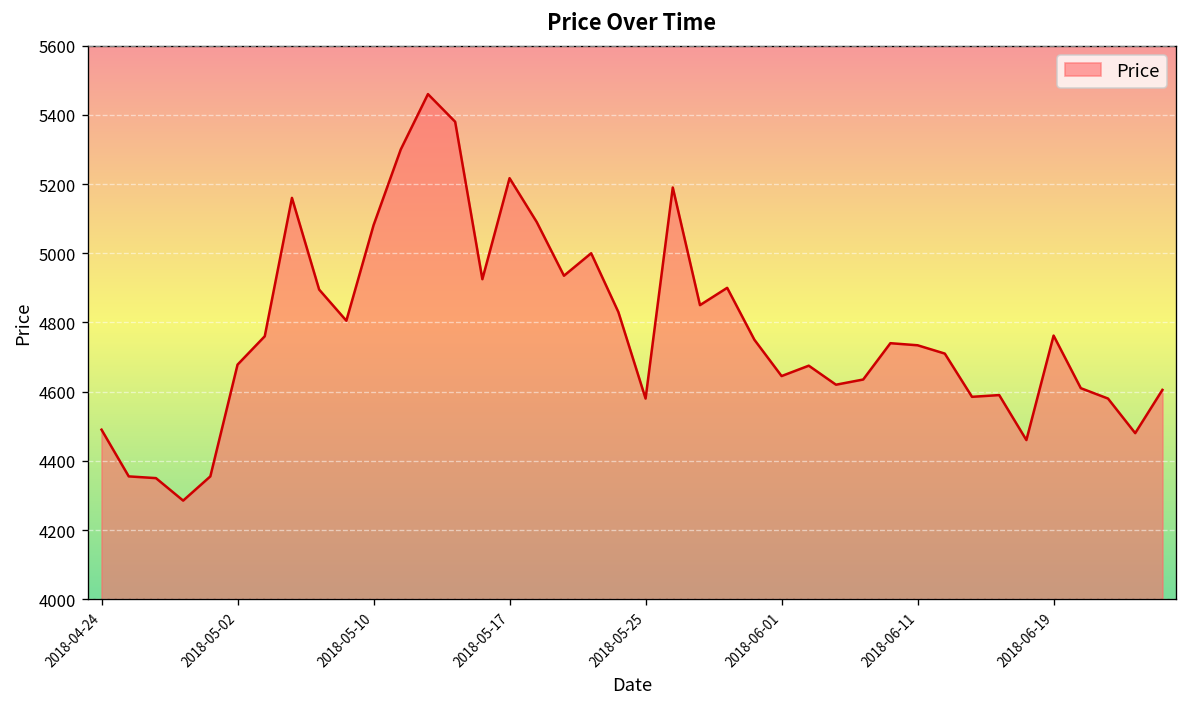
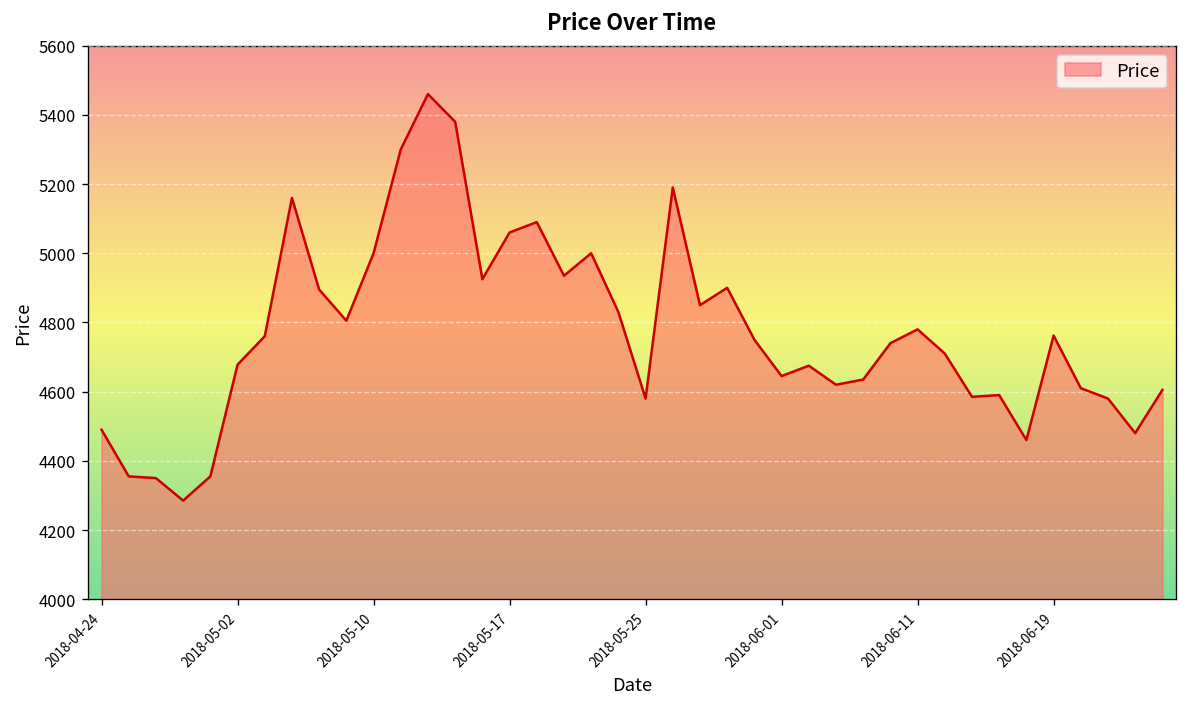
  {
    "2018-04-24": 4490,
    "2018-05-02": 4680,
-   "2018-05-10": 5080,
-   "2018-05-17": 5220,
+   "2018-05-10": 5000,
+   "2018-05-17": 5060,
    "2018-05-25": 4580,
    "2018-06-01": 4650,
-   "2018-06-11": 4730,
+   "2018-06-11": 4780,
    "2018-06-19": 4760
  }
